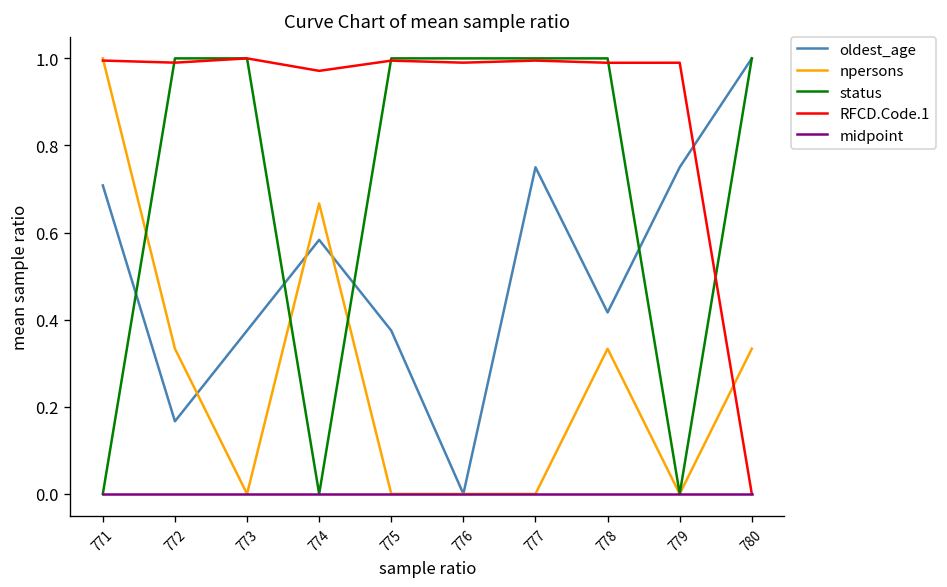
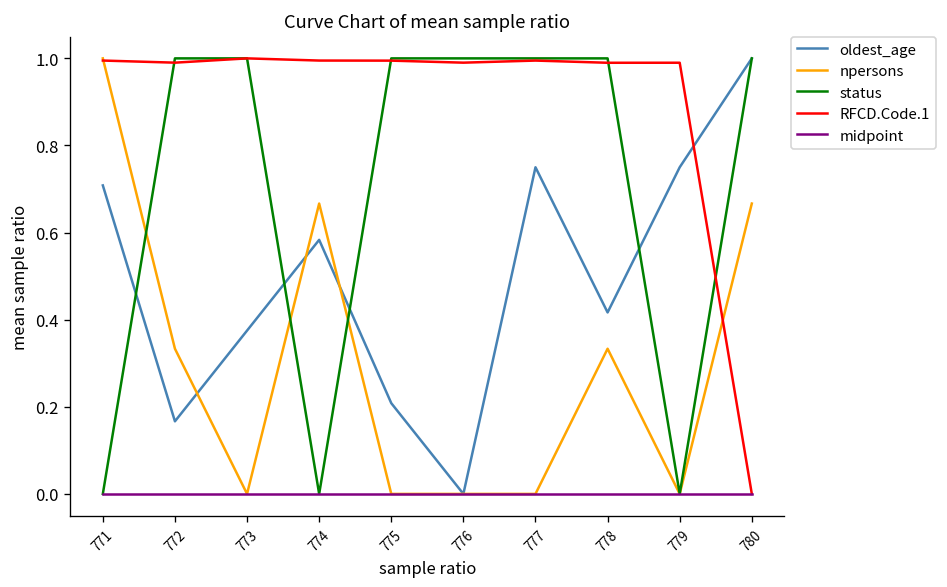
  {
    "oldest_age": {
      "771": 0.71,
      "772": 0.17,
      "773": 0.38,
      "774": 0.58,
-     "775": 0.38,
+     "775": 0.21,
      "777": 0.75,
      "778": 0.42,
      "779": 0.75
    },
    "npersons": {
      "772": 0.33,
      "774": 0.67,
      "778": 0.33,
-     "780": 0.33
+     "780": 0.67
    },
    "status": {
      "772": 1.00,
      "776": 1.00,
      "778": 1.00
    },
    "RFCD.Code.1": {
      "772": 0.99,
-     "774": 0.97,
+     "774": 1.00,
      "776": 0.99,
      "778": 0.99,
      "779": 0.99
    },
    "midpoint": {
      "772": 0.00,
      "778": 0.00
    }
  }
